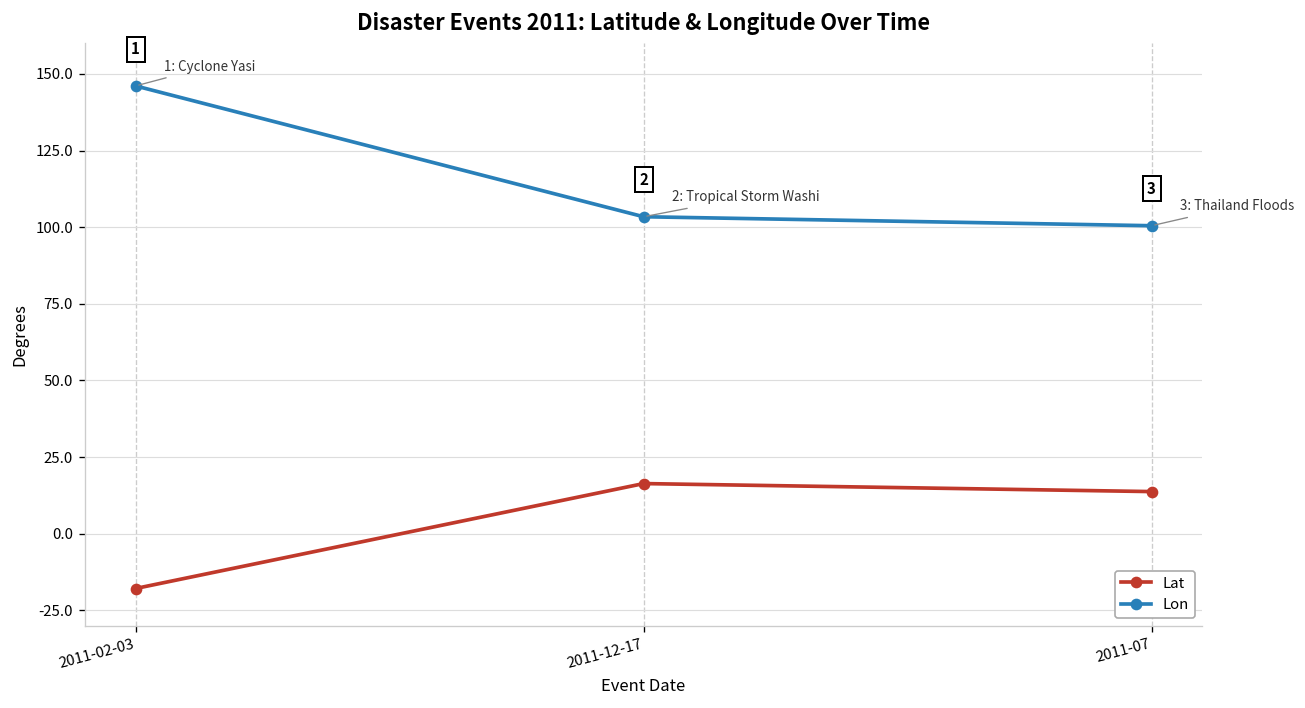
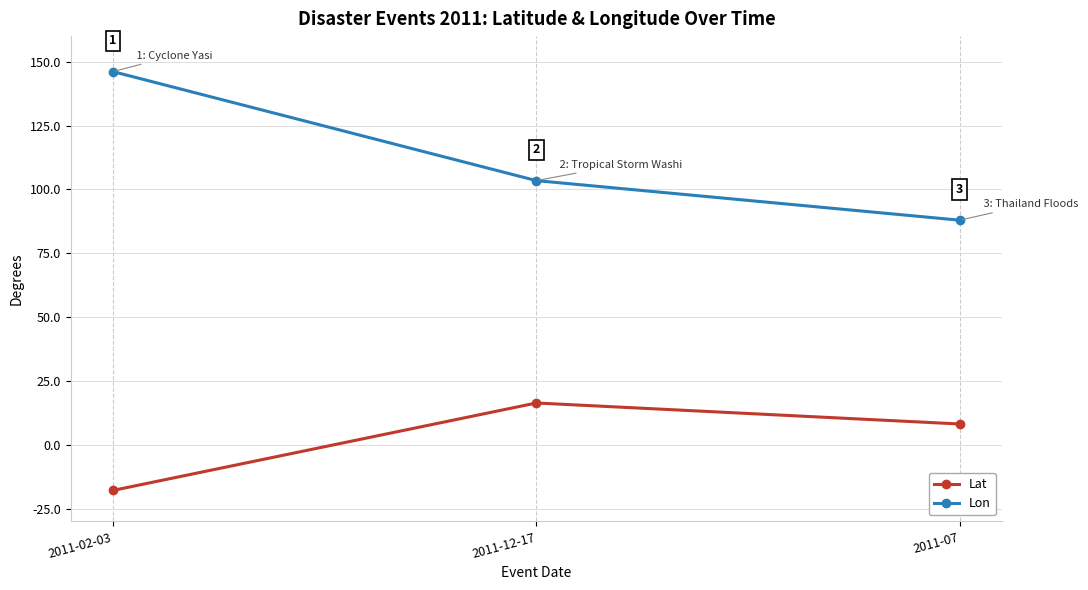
  {
    "Lat": {
      "2011-02-03": -18,
      "2011-12-17": 16,
-     "2011-07": 14
+     "2011-07": 8
    },
    "Lon": {
-     "2011-07": 100
+     "2011-07": 88
    }
  }
